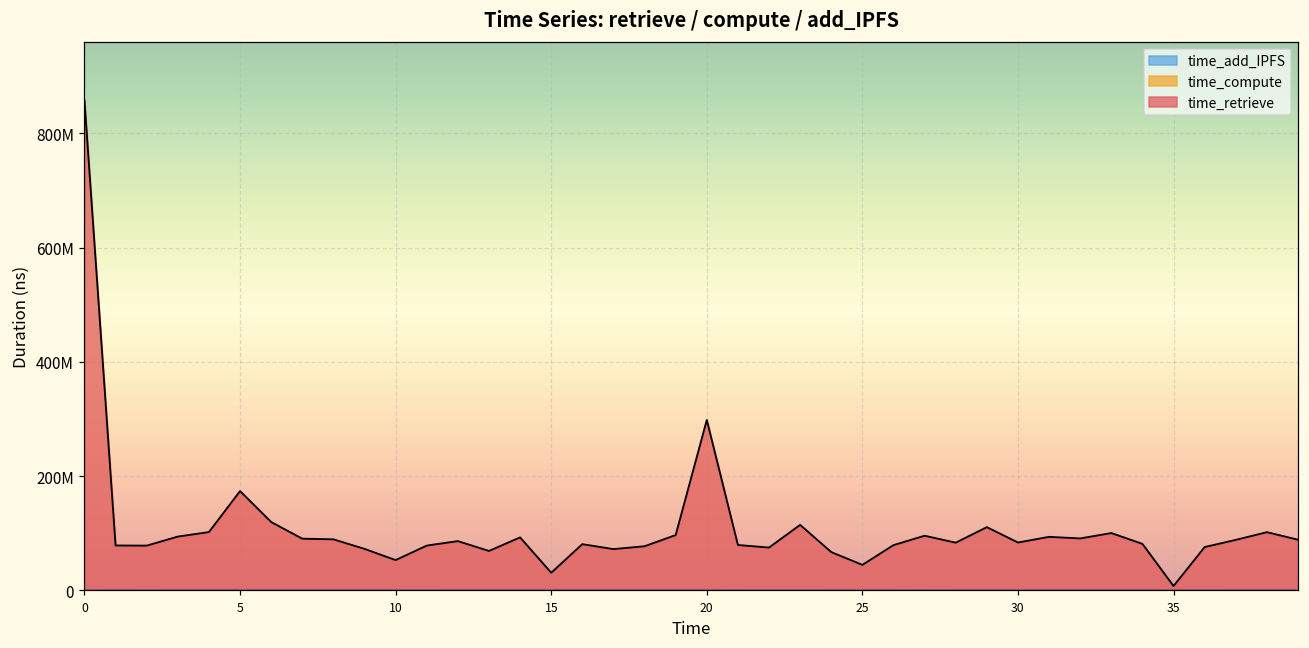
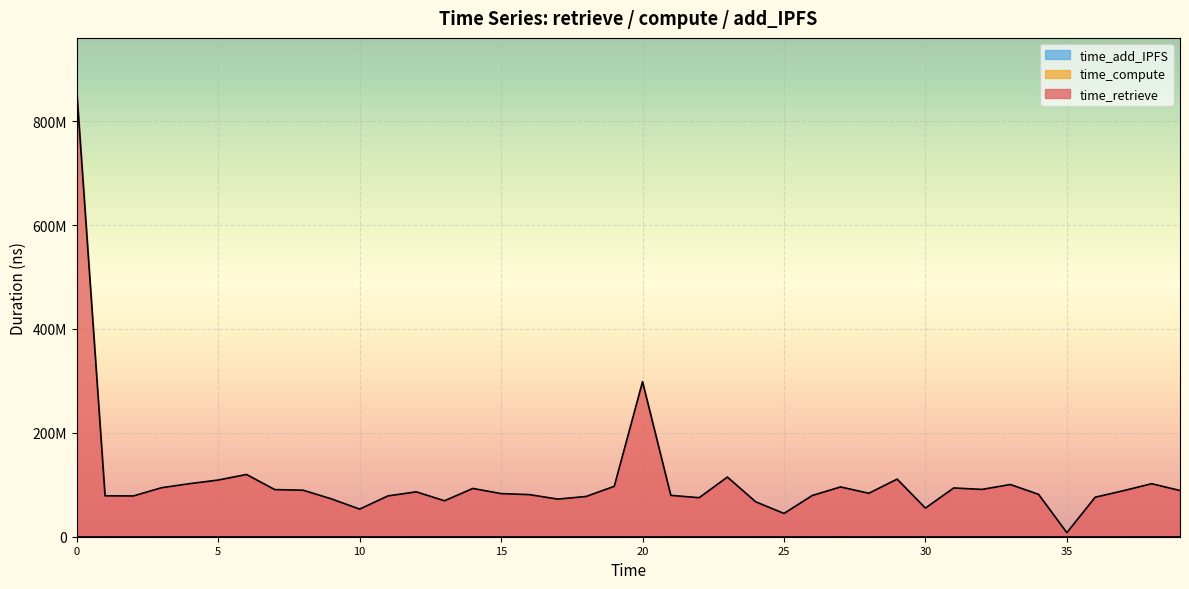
  {
    "time_compute": {
      "0": 0,
      "5": 0,
      "10": 0,
      "15": 0,
      "20": 0,
      "25": 0,
      "30": 0,
      "35": 0
    },
    "time_retrieve": {
      "0": 860000000,
-     "5": 170000000,
+     "5": 110000000,
      "10": 50000000,
-     "15": 30000000,
+     "15": 80000000,
      "20": 300000000,
      "25": 40000000,
-     "30": 80000000,
+     "30": 60000000,
      "35": 10000000
    }
  }
